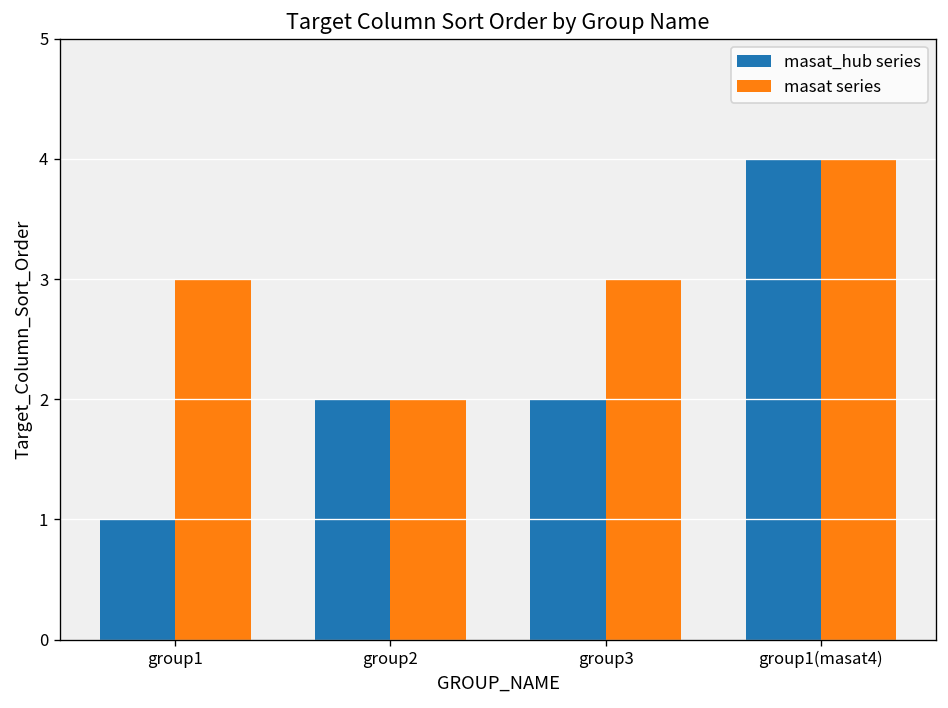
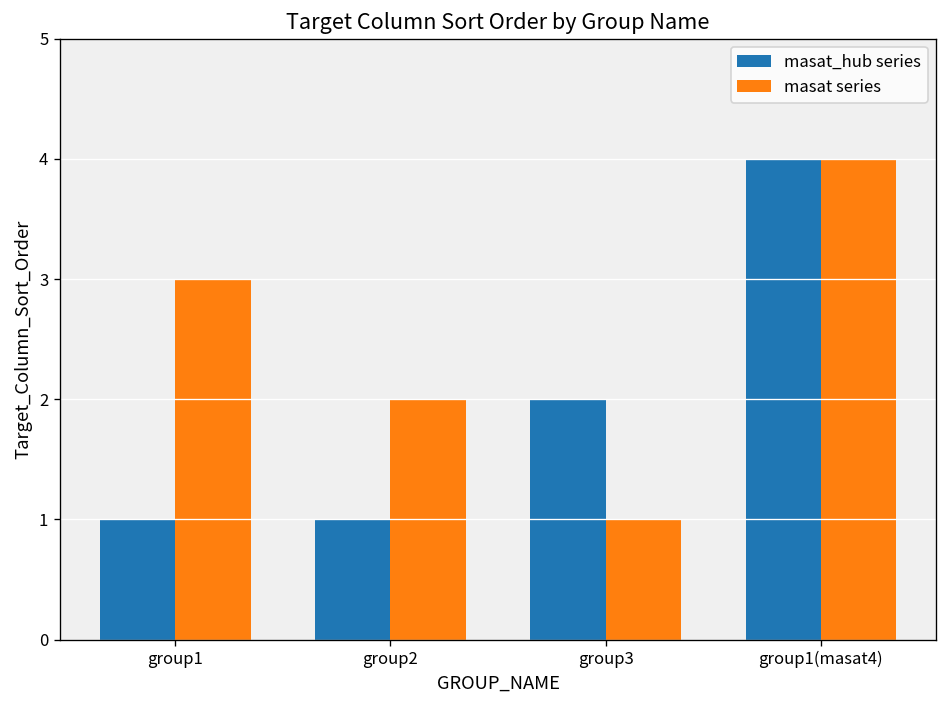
  {
    "masat_hub series": {
      "group1": 1,
-     "group2": 2,
+     "group2": 1,
      "group3": 2,
      "group1(masat4)": 4
    },
    "masat series": {
      "group1": 3,
      "group2": 2,
-     "group3": 3,
+     "group3": 1,
      "group1(masat4)": 4
    }
  }
